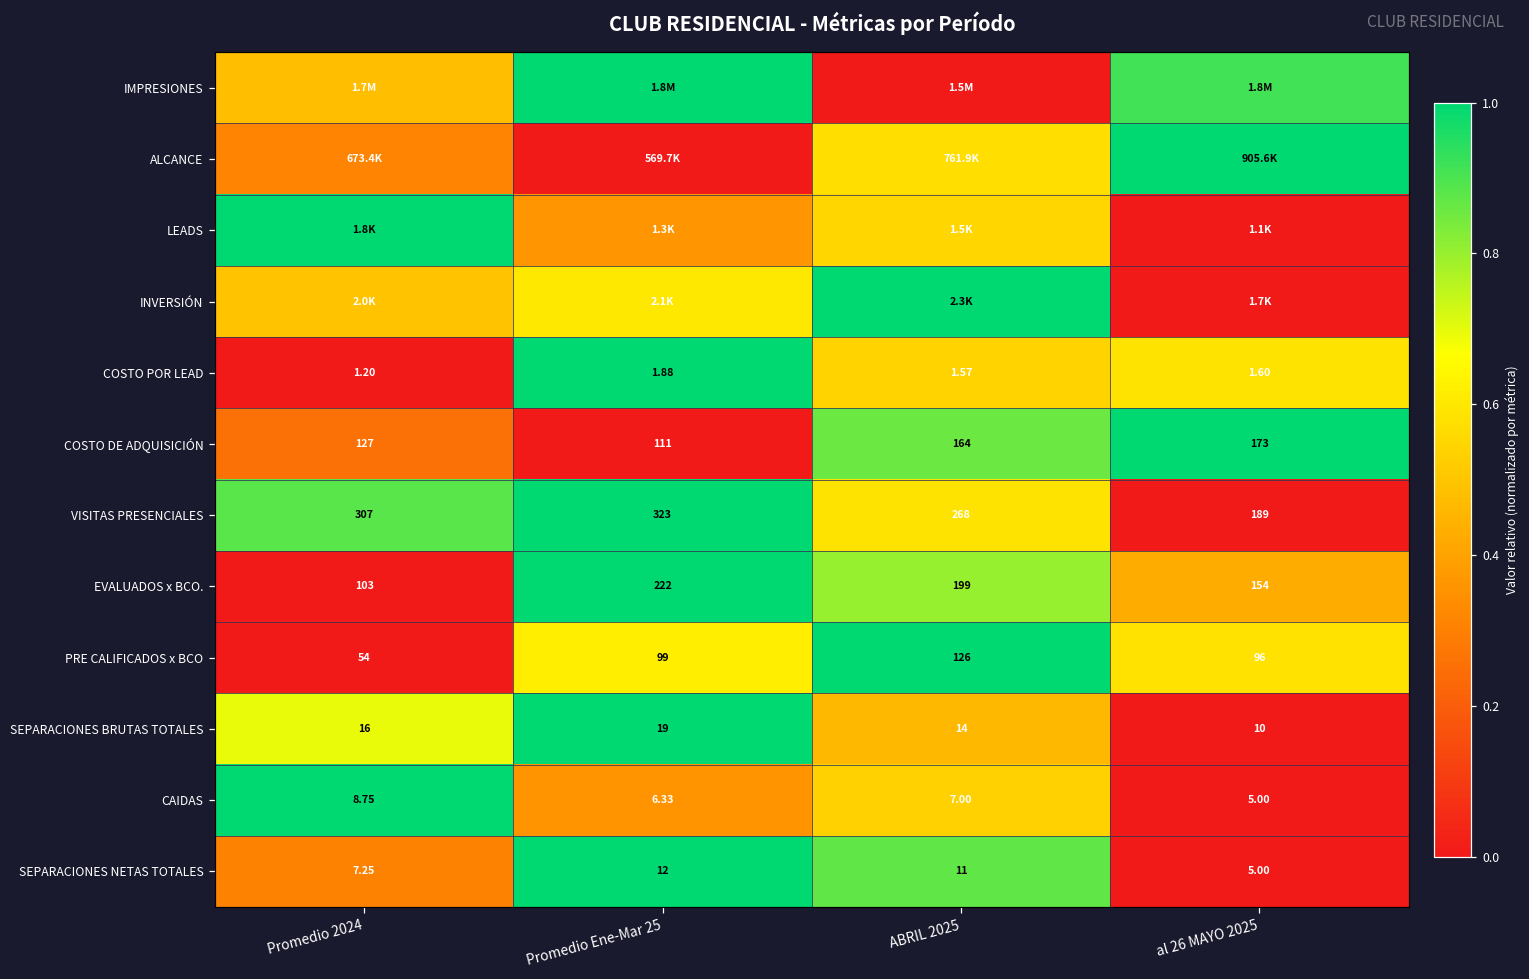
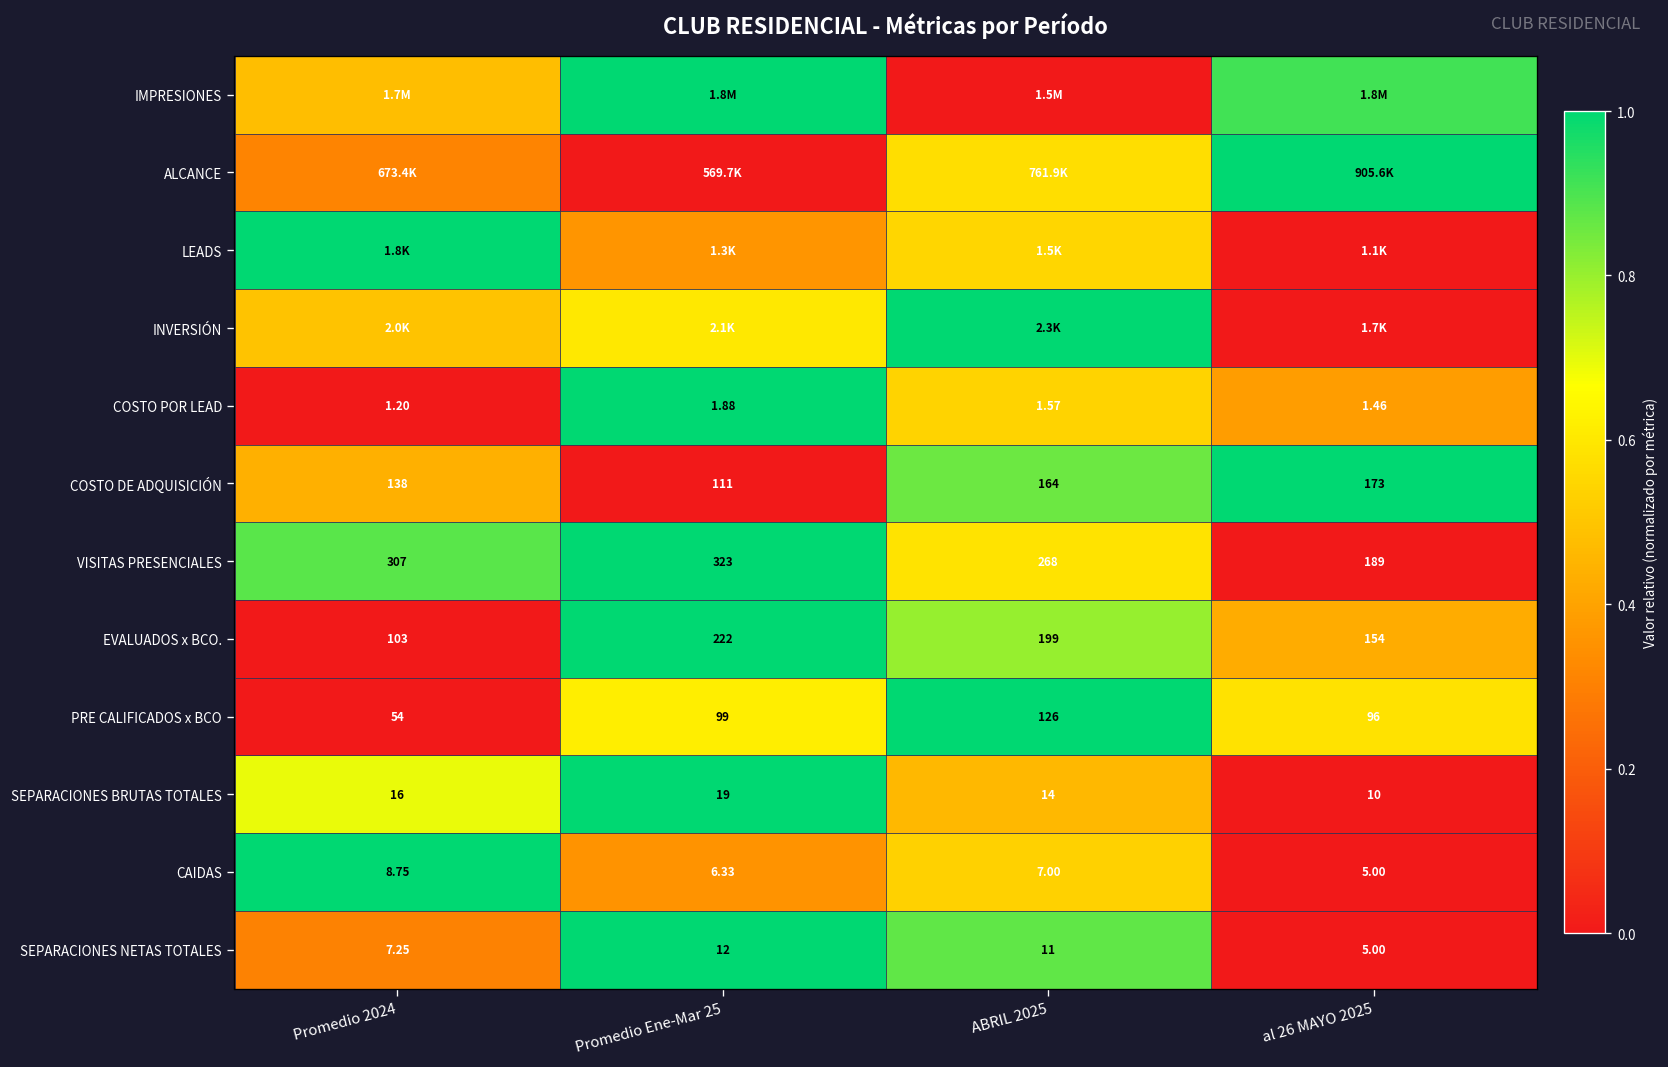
  {
    "IMPRESIONES": {
      "Promedio 2024": "1.7M",
      "Promedio Ene-Mar 25": "1.8M",
      "ABRIL 2025": "1.5M",
      "al 26 MAYO 2025": "1.8M"
    },
    "ALCANCE": {
      "Promedio 2024": "673.4K",
      "Promedio Ene-Mar 25": "569.7K",
      "ABRIL 2025": "761.9K",
      "al 26 MAYO 2025": "905.6K"
    },
    "LEADS": {
      "Promedio 2024": "1.8K",
      "Promedio Ene-Mar 25": "1.3K",
      "ABRIL 2025": "1.5K",
      "al 26 MAYO 2025": "1.1K"
    },
    "INVERSIÓN": {
      "Promedio 2024": "2.0K",
      "Promedio Ene-Mar 25": "2.1K",
      "ABRIL 2025": "2.3K",
      "al 26 MAYO 2025": "1.7K"
    },
    "COSTO POR LEAD": {
      "Promedio 2024": "1.20",
      "Promedio Ene-Mar 25": "1.88",
      "ABRIL 2025": "1.57",
-     "al 26 MAYO 2025": "1.60"
+     "al 26 MAYO 2025": "1.46"
    },
    "COSTO DE ADQUISICIÓN": {
-     "Promedio 2024": "127",
+     "Promedio 2024": "138",
      "Promedio Ene-Mar 25": "111",
      "ABRIL 2025": "164",
      "al 26 MAYO 2025": "173"
    },
    "VISITAS PRESENCIALES": {
      "Promedio 2024": "307",
      "Promedio Ene-Mar 25": "323",
      "ABRIL 2025": "268",
      "al 26 MAYO 2025": "189"
    },
    "EVALUADOS x BCO.": {
      "Promedio 2024": "103",
      "Promedio Ene-Mar 25": "222",
      "ABRIL 2025": "199",
      "al 26 MAYO 2025": "154"
    },
    "PRE CALIFICADOS x BCO": {
      "Promedio 2024": "54",
      "Promedio Ene-Mar 25": "99",
      "ABRIL 2025": "126",
      "al 26 MAYO 2025": "96"
    },
    "SEPARACIONES BRUTAS TOTALES": {
      "Promedio 2024": "16",
      "Promedio Ene-Mar 25": "19",
      "ABRIL 2025": "14",
      "al 26 MAYO 2025": "10"
    },
    "CAIDAS": {
      "Promedio 2024": "8.75",
      "Promedio Ene-Mar 25": "6.33",
      "ABRIL 2025": "7.00",
      "al 26 MAYO 2025": "5.00"
    },
    "SEPARACIONES NETAS TOTALES": {
      "Promedio 2024": "7.25",
      "Promedio Ene-Mar 25": "12",
      "ABRIL 2025": "11",
      "al 26 MAYO 2025": "5.00"
    }
  }
